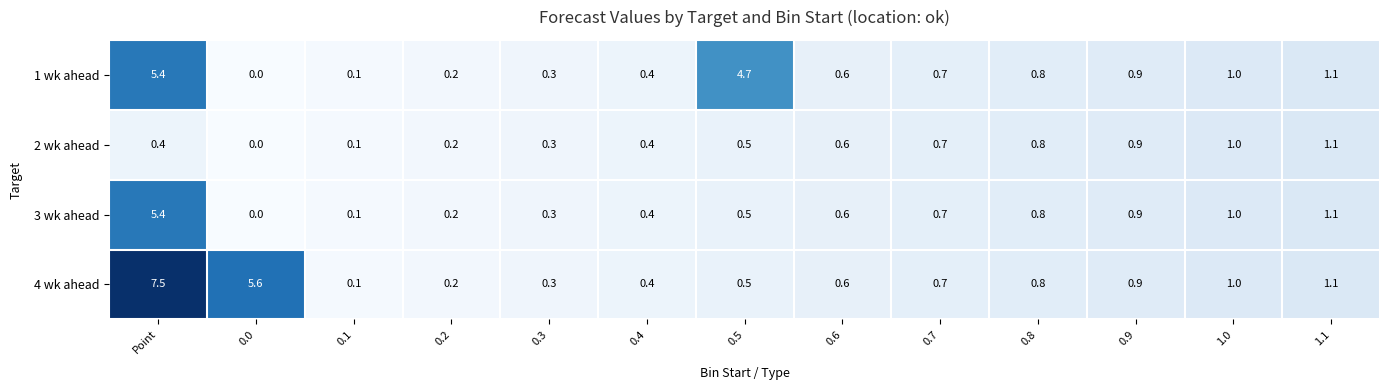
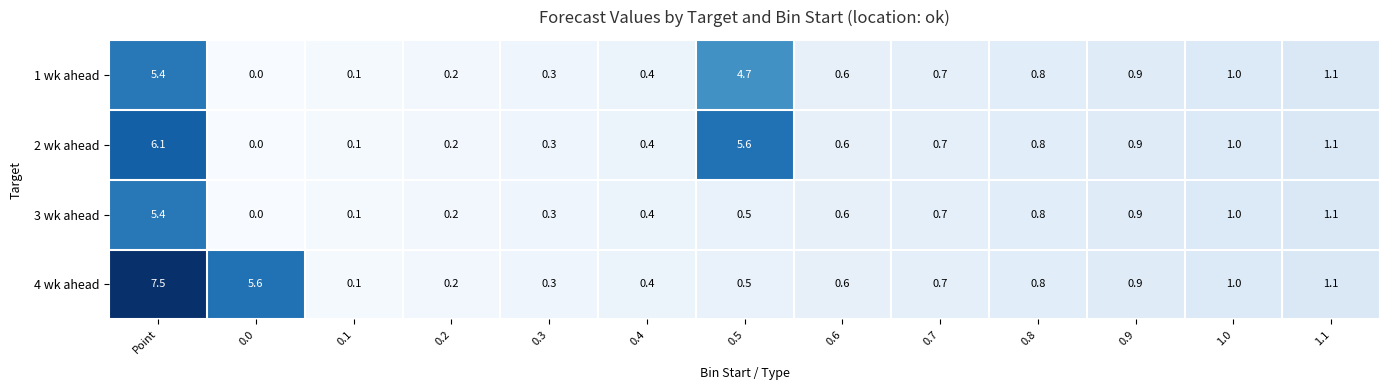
  {
    "1 wk ahead": {
      "Point": 5.4,
      "0.0": 0.0,
      "0.1": 0.1,
      "0.2": 0.2,
      "0.3": 0.3,
      "0.4": 0.4,
      "0.5": 4.7,
      "0.6": 0.6,
      "0.7": 0.7,
      "0.8": 0.8,
      "0.9": 0.9,
      "1.0": 1.0,
      "1.1": 1.1
    },
    "2 wk ahead": {
-     "Point": 0.4,
+     "Point": 6.1,
      "0.0": 0.0,
      "0.1": 0.1,
      "0.2": 0.2,
      "0.3": 0.3,
      "0.4": 0.4,
-     "0.5": 0.5,
+     "0.5": 5.6,
      "0.6": 0.6,
      "0.7": 0.7,
      "0.8": 0.8,
      "0.9": 0.9,
      "1.0": 1.0,
      "1.1": 1.1
    },
    "3 wk ahead": {
      "Point": 5.4,
      "0.0": 0.0,
      "0.1": 0.1,
      "0.2": 0.2,
      "0.3": 0.3,
      "0.4": 0.4,
      "0.5": 0.5,
      "0.6": 0.6,
      "0.7": 0.7,
      "0.8": 0.8,
      "0.9": 0.9,
      "1.0": 1.0,
      "1.1": 1.1
    },
    "4 wk ahead": {
      "Point": 7.5,
      "0.0": 5.6,
      "0.1": 0.1,
      "0.2": 0.2,
      "0.3": 0.3,
      "0.4": 0.4,
      "0.5": 0.5,
      "0.6": 0.6,
      "0.7": 0.7,
      "0.8": 0.8,
      "0.9": 0.9,
      "1.0": 1.0,
      "1.1": 1.1
    }
  }
